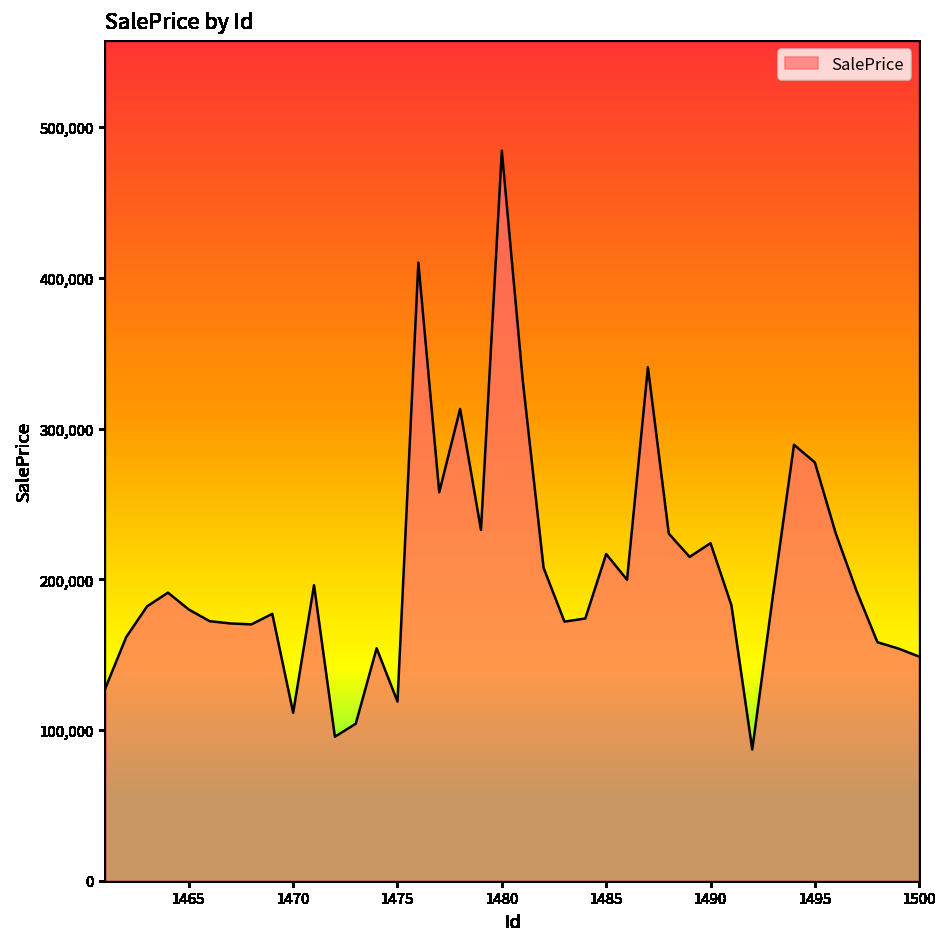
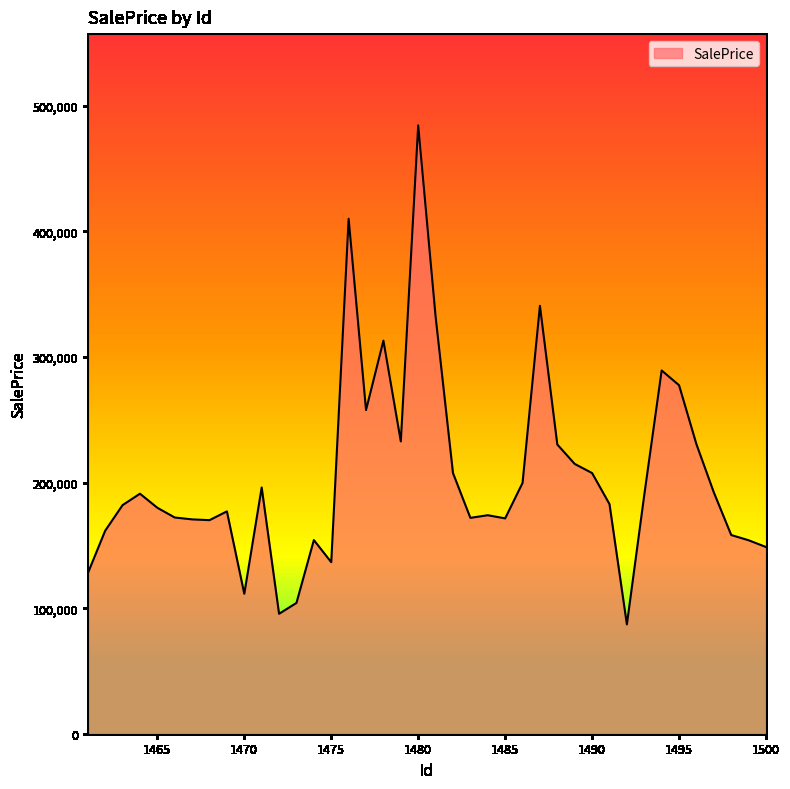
  {
    "1465": "180,000",
    "1470": "111,000",
-   "1475": "119,000",
+   "1475": "137,000",
    "1480": "484,000",
-   "1485": "217,000",
-   "1490": "224,000",
+   "1485": "171,000",
+   "1490": "208,000",
    "1495": "278,000",
    "1500": "149,000"
  }
